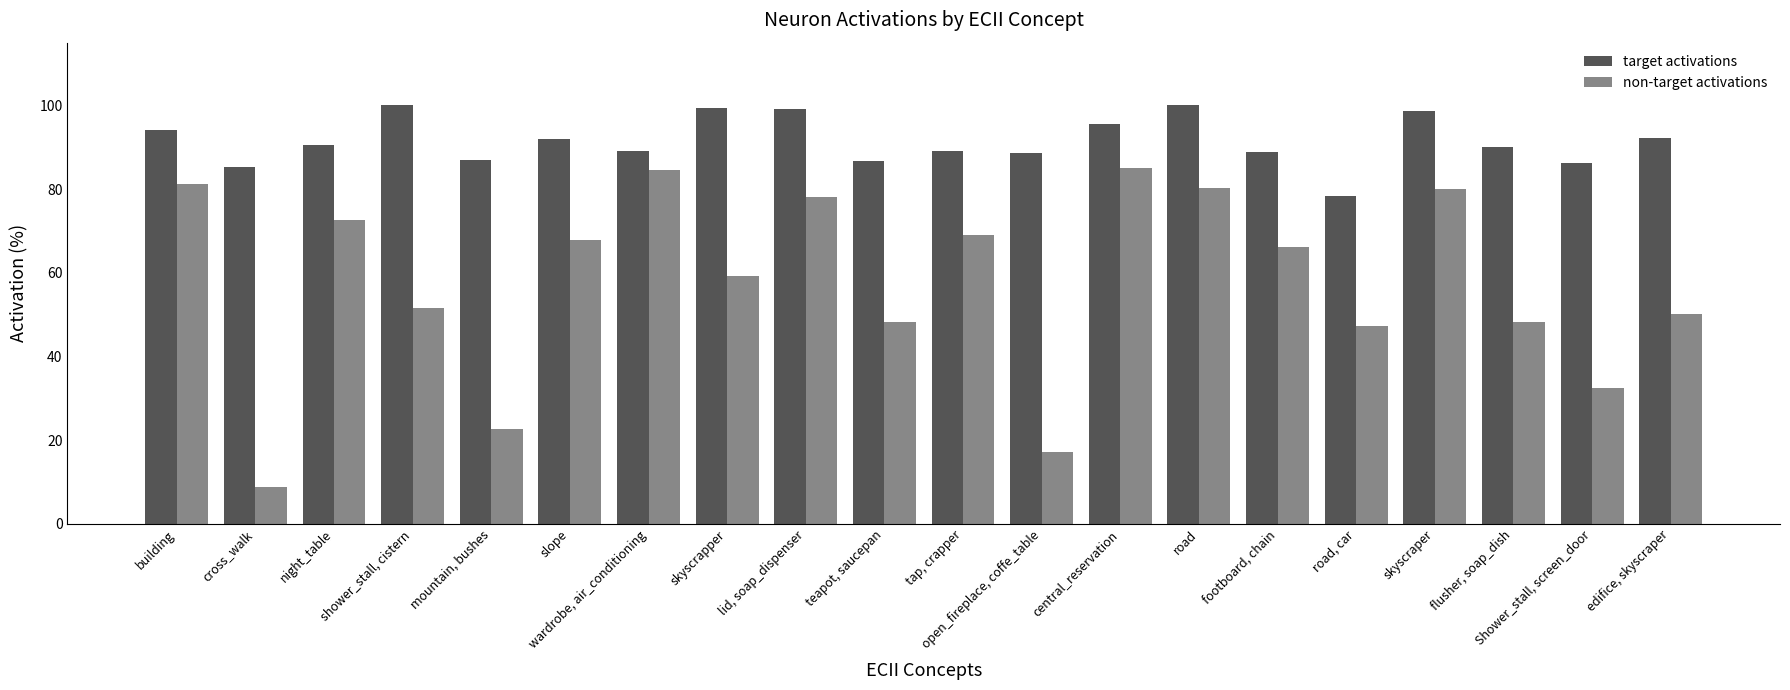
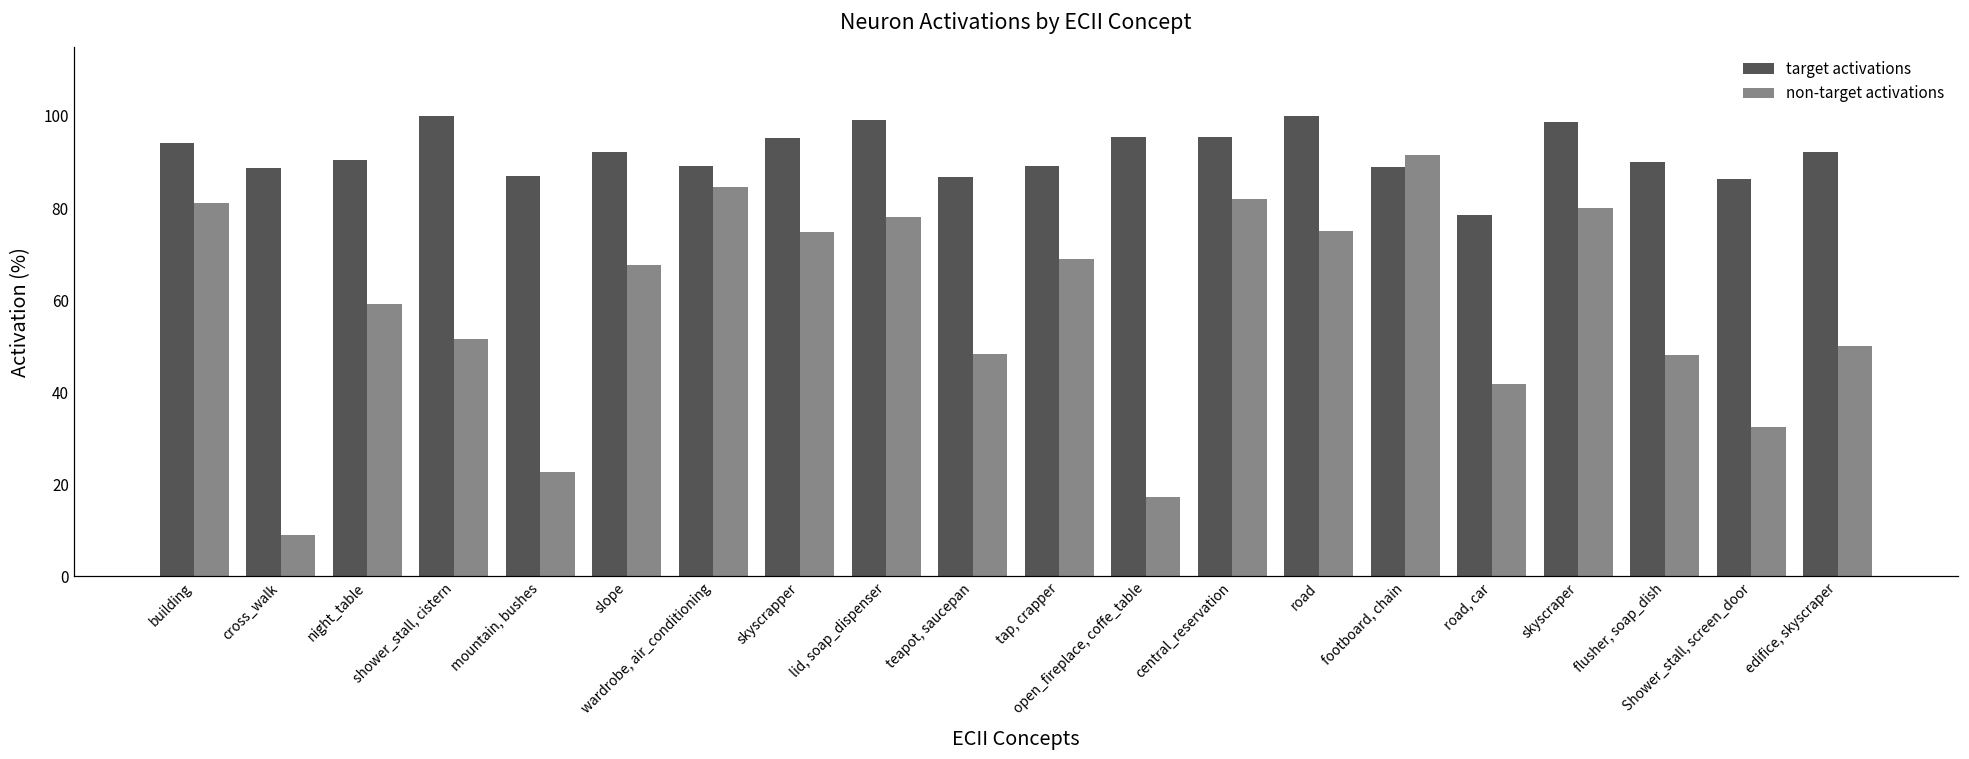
  {
    "target activations": {
      "building": 94,
-     "cross_walk": 85,
+     "cross_walk": 89,
      "night_table": 90,
      "shower_stall, cistern": 100,
      "mountain, bushes": 87,
      "slope": 92,
      "wardrobe, air_conditioning": 89,
-     "skyscrapper": 99,
+     "skyscrapper": 95,
      "lid, soap_dispenser": 99,
      "teapot, saucepan": 87,
      "tap, crapper": 89,
-     "open_fireplace, coffe_table": 89,
+     "open_fireplace, coffe_table": 95,
      "central_reservation": 96,
      "road": 100,
      "footboard, chain": 89,
      "road, car": 78,
      "skyscraper": 99,
      "flusher, soap_dish": 90,
      "Shower_stall, screen_door": 86,
      "edifice, skyscraper": 92
    },
    "non-target activations": {
      "building": 81,
      "cross_walk": 9,
-     "night_table": 73,
+     "night_table": 59,
      "shower_stall, cistern": 52,
      "mountain, bushes": 23,
      "slope": 68,
      "wardrobe, air_conditioning": 85,
-     "skyscrapper": 59,
+     "skyscrapper": 75,
      "lid, soap_dispenser": 78,
      "teapot, saucepan": 48,
      "tap, crapper": 69,
      "open_fireplace, coffe_table": 17,
-     "central_reservation": 85,
-     "road": 80,
-     "footboard, chain": 66,
-     "road, car": 47,
+     "central_reservation": 82,
+     "road": 75,
+     "footboard, chain": 92,
+     "road, car": 42,
      "skyscraper": 80,
      "flusher, soap_dish": 48,
      "Shower_stall, screen_door": 32,
      "edifice, skyscraper": 50
    }
  }
